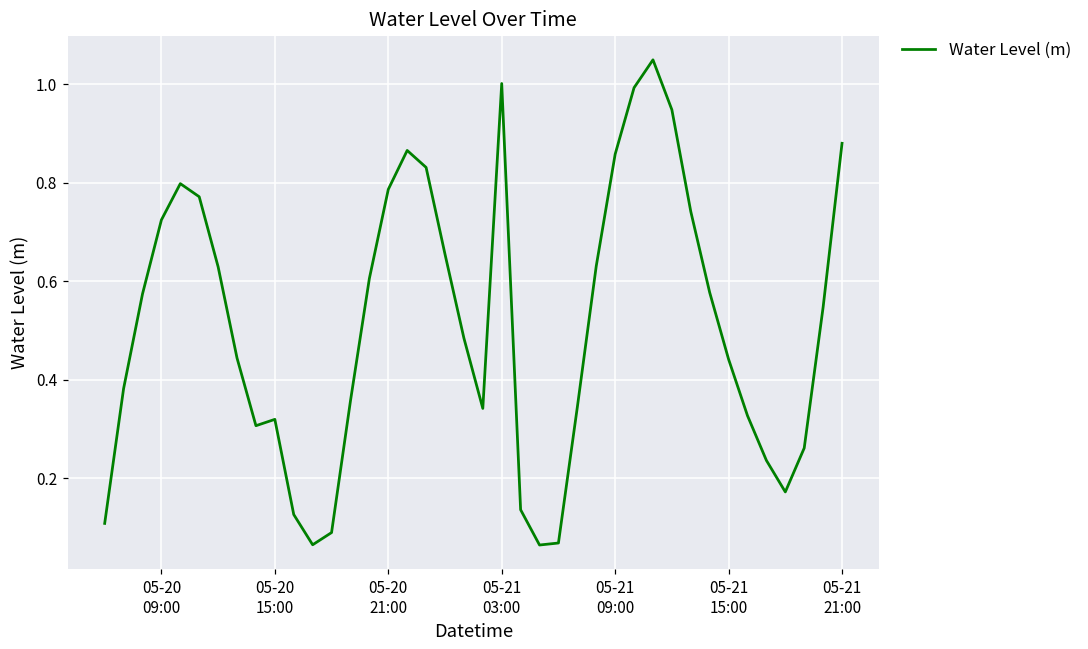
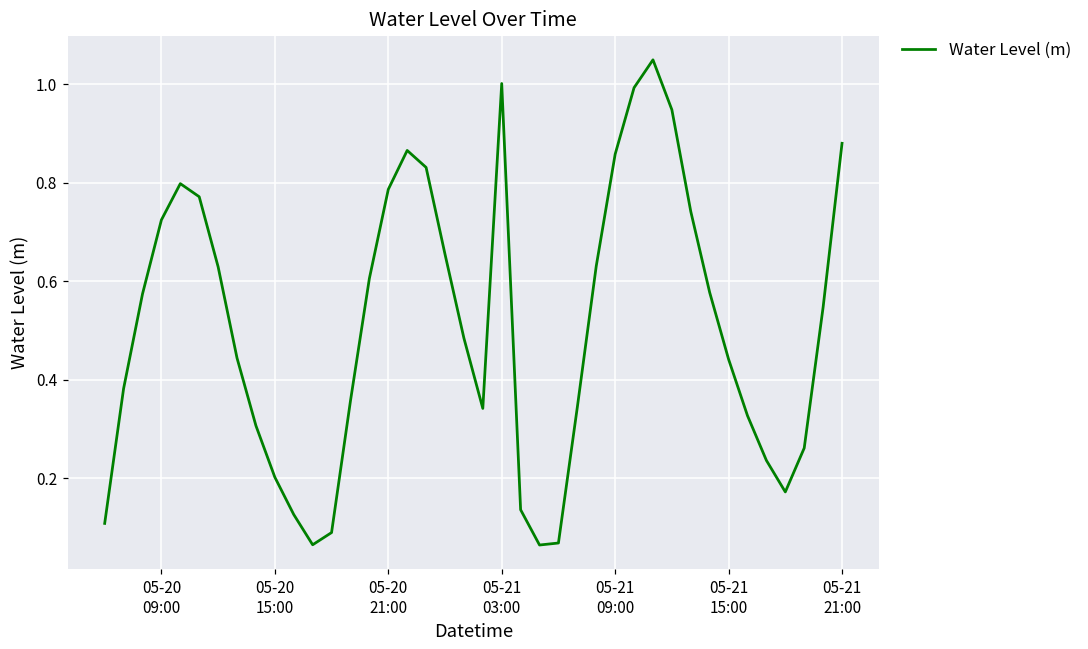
  {
    "05-20 09:00": 0.72,
-   "05-20 15:00": 0.32,
+   "05-20 15:00": 0.20,
    "05-20 21:00": 0.79,
    "05-21 03:00": 1.00,
    "05-21 09:00": 0.86,
    "05-21 15:00": 0.44,
    "05-21 21:00": 0.88
  }
